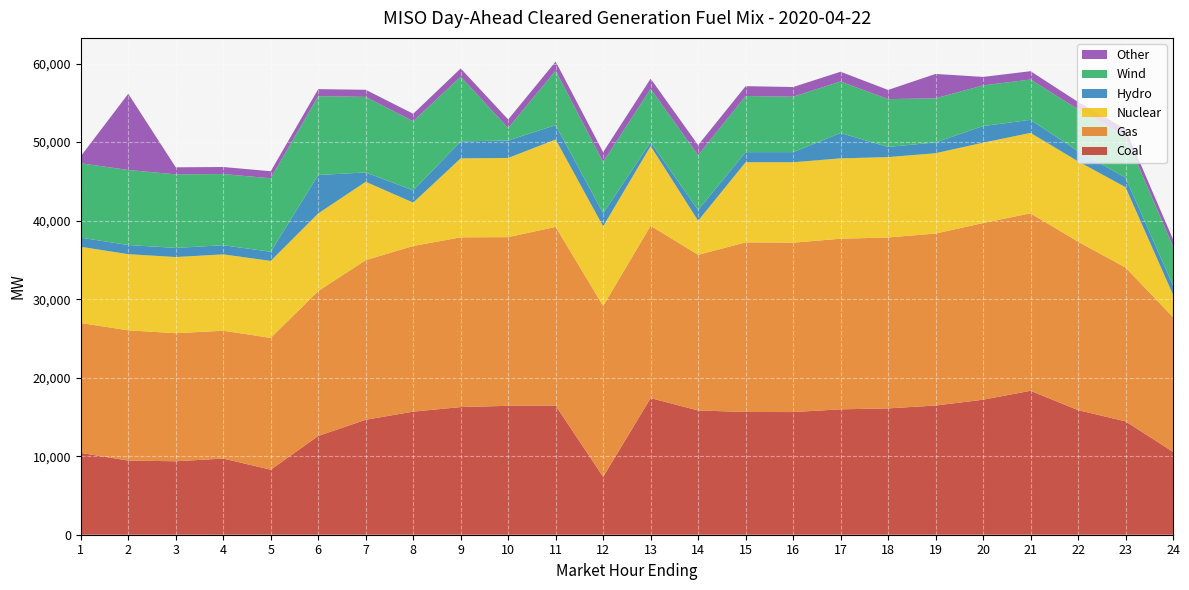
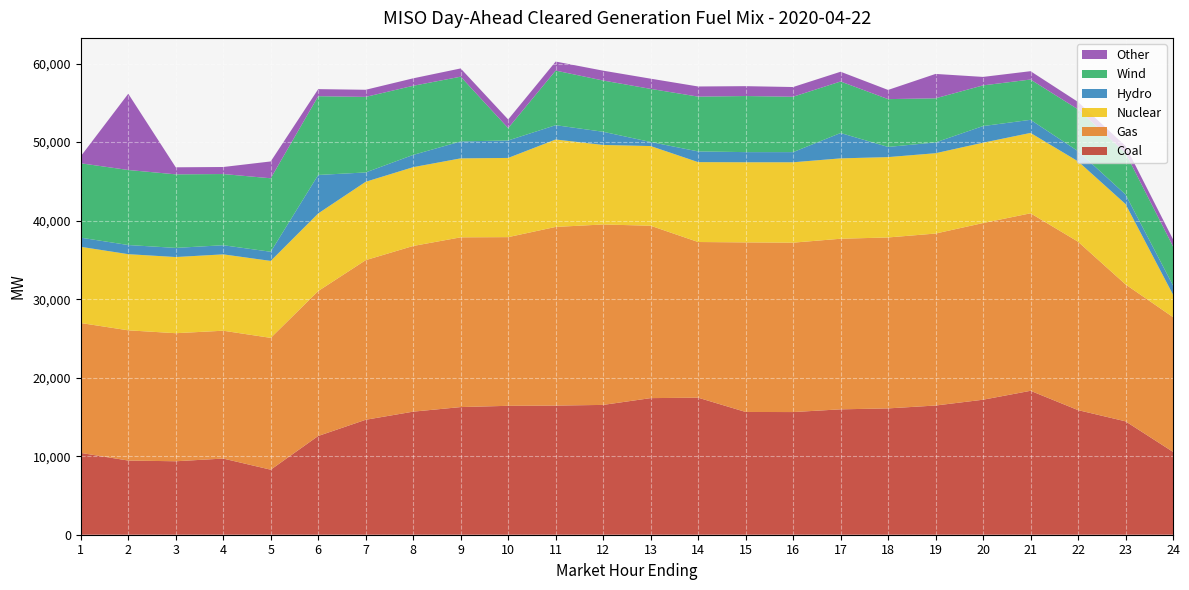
  {
    "Coal": {
      "1": "10,000",
      "2": "9,000",
      "3": "9,000",
      "4": "10,000",
      "5": "8,000",
      "6": "13,000",
      "7": "15,000",
      "8": "16,000",
      "9": "16,000",
      "10": "16,000",
      "11": "16,000",
-     "12": "7,000",
+     "12": "17,000",
      "13": "17,000",
-     "14": "16,000",
+     "14": "17,000",
      "15": "16,000",
      "16": "16,000",
      "17": "16,000",
      "18": "16,000",
      "19": "16,000",
      "20": "17,000",
      "21": "18,000",
      "22": "16,000",
      "23": "14,000",
      "24": "11,000"
    },
    "Gas": {
      "1": "17,000",
      "2": "17,000",
      "3": "16,000",
      "4": "16,000",
      "5": "17,000",
      "6": "18,000",
      "7": "20,000",
      "8": "21,000",
      "9": "22,000",
      "10": "21,000",
      "11": "23,000",
-     "12": "22,000",
+     "12": "23,000",
      "13": "22,000",
      "14": "20,000",
      "15": "22,000",
      "16": "22,000",
      "17": "22,000",
      "18": "22,000",
      "19": "22,000",
      "20": "22,000",
      "21": "23,000",
      "22": "21,000",
-     "23": "20,000",
+     "23": "17,000",
      "24": "17,000"
    },
    "Nuclear": {
      "1": "10,000",
      "2": "10,000",
      "3": "10,000",
      "4": "10,000",
      "5": "10,000",
      "6": "10,000",
      "7": "10,000",
-     "8": "6,000",
+     "8": "10,000",
      "9": "10,000",
      "10": "10,000",
      "11": "11,000",
      "12": "10,000",
      "13": "10,000",
-     "14": "4,000",
+     "14": "10,000",
      "15": "10,000",
      "16": "10,000",
      "17": "10,000",
      "18": "10,000",
      "19": "10,000",
      "20": "10,000",
      "21": "10,000",
      "23": "10,000",
      "24": "3,000"
    },
    "Hydro": {
      "1": "1,000",
      "2": "1,000",
      "3": "1,000",
      "4": "1,000",
      "5": "1,000",
      "6": "5,000",
      "7": "1,000",
      "8": "2,000",
      "9": "2,000",
      "10": "2,000",
      "11": "2,000",
      "12": "2,000",
      "13": "1,000",
      "14": "1,000",
      "15": "1,000",
      "16": "1,000",
      "17": "3,000",
      "18": "1,000",
      "19": "1,000",
      "20": "2,000",
      "21": "2,000",
      "23": "1,000",
      "24": "1,000"
    },
    "Wind": {
      "1": "9,000",
      "2": "10,000",
      "3": "9,000",
      "4": "9,000",
      "5": "9,000",
      "6": "10,000",
      "7": "10,000",
      "8": "9,000",
      "9": "8,000",
      "10": "2,000",
      "11": "7,000",
      "12": "7,000",
      "13": "7,000",
      "14": "7,000",
      "15": "7,000",
      "16": "7,000",
      "17": "7,000",
      "18": "6,000",
      "19": "6,000",
      "20": "5,000",
      "21": "5,000",
      "24": "5,000"
    },
    "Other": {
      "1": "1,000",
      "2": "10,000",
      "3": "1,000",
      "4": "1,000",
-     "5": "1,000",
+     "5": "2,000",
      "6": "1,000",
      "7": "1,000",
      "8": "1,000",
      "9": "1,000",
      "10": "1,000",
      "11": "1,000",
      "12": "1,000",
      "13": "1,000",
      "14": "1,000",
      "15": "1,000",
      "16": "1,000",
      "17": "1,000",
      "18": "1,000",
      "19": "3,000",
      "20": "1,000",
      "21": "1,000",
      "24": "1,000"
    }
  }
